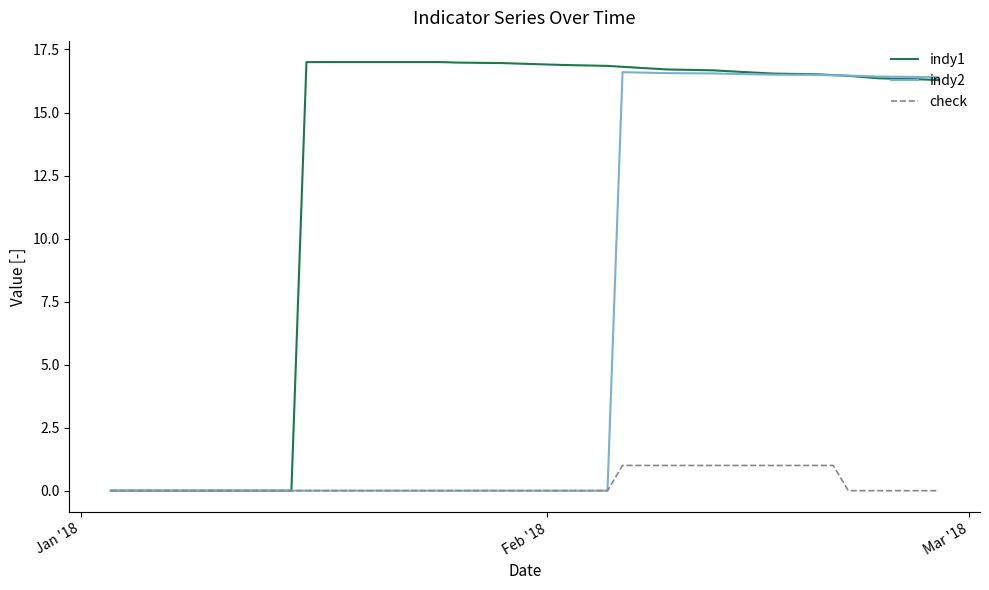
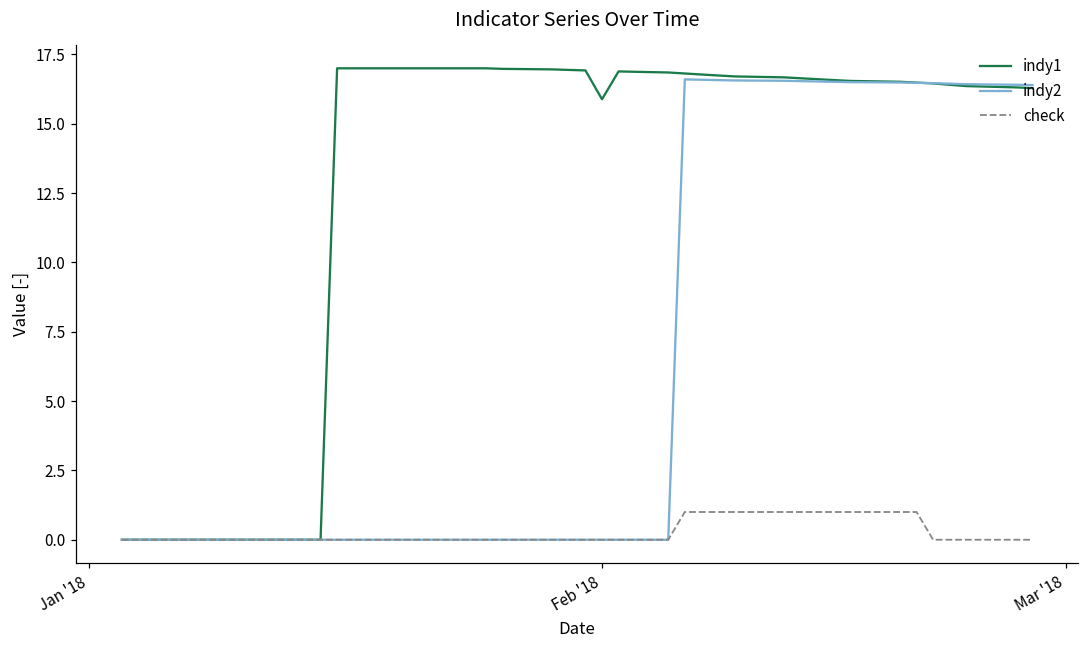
  {
    "indy1": {
-     "Feb '18": 16.9
+     "Feb '18": 15.9
    }
  }
